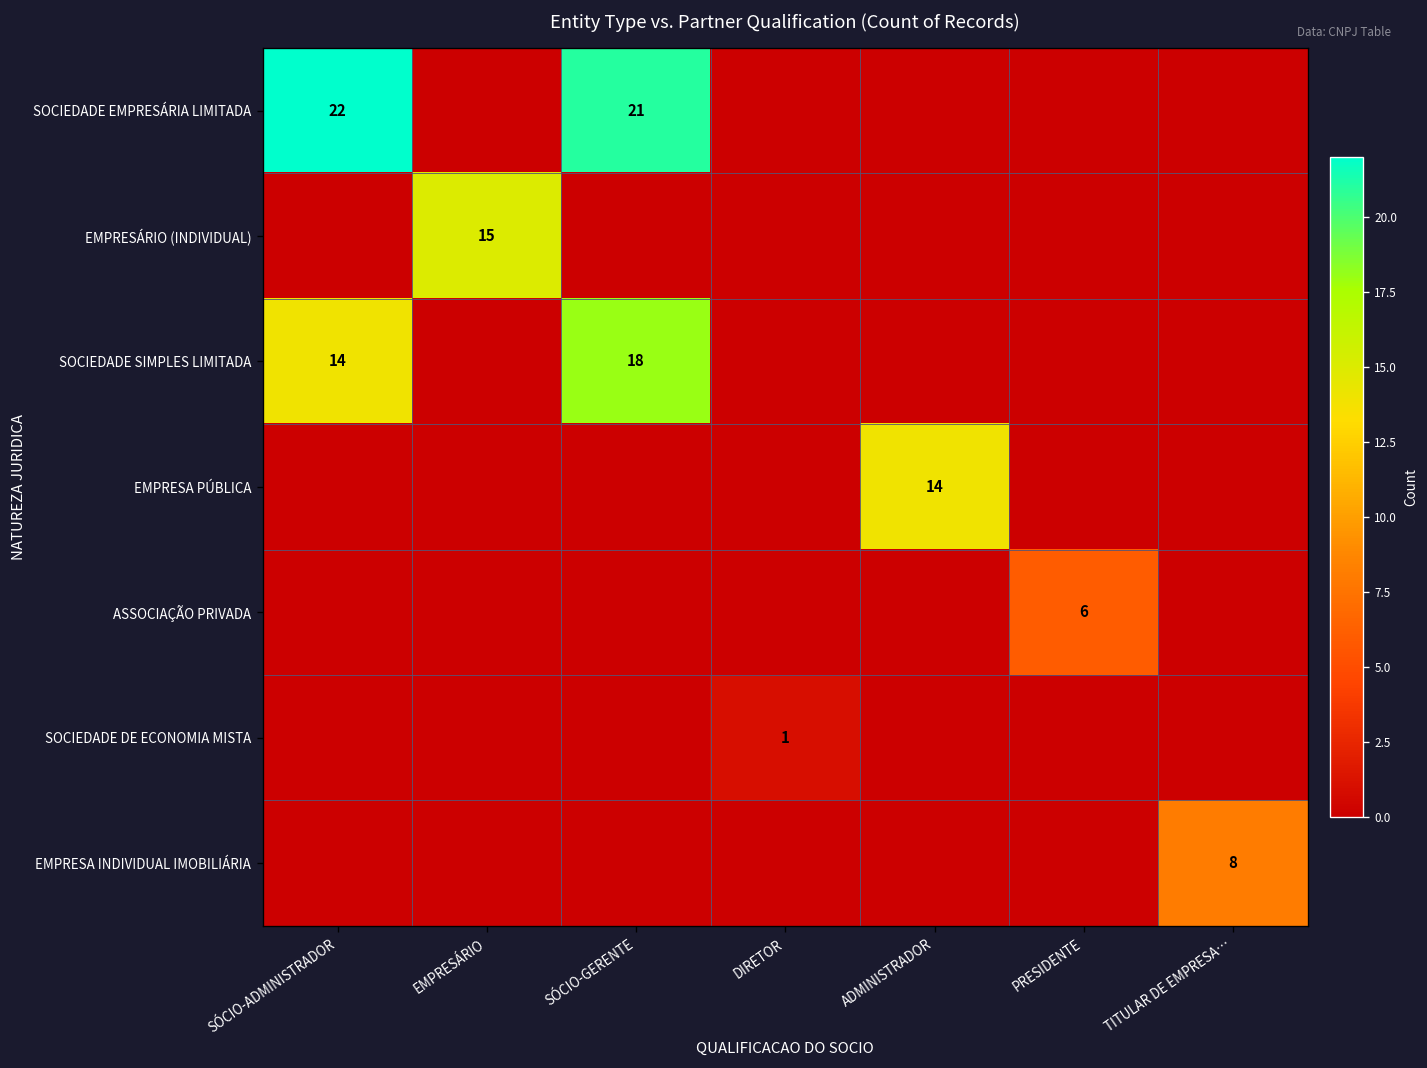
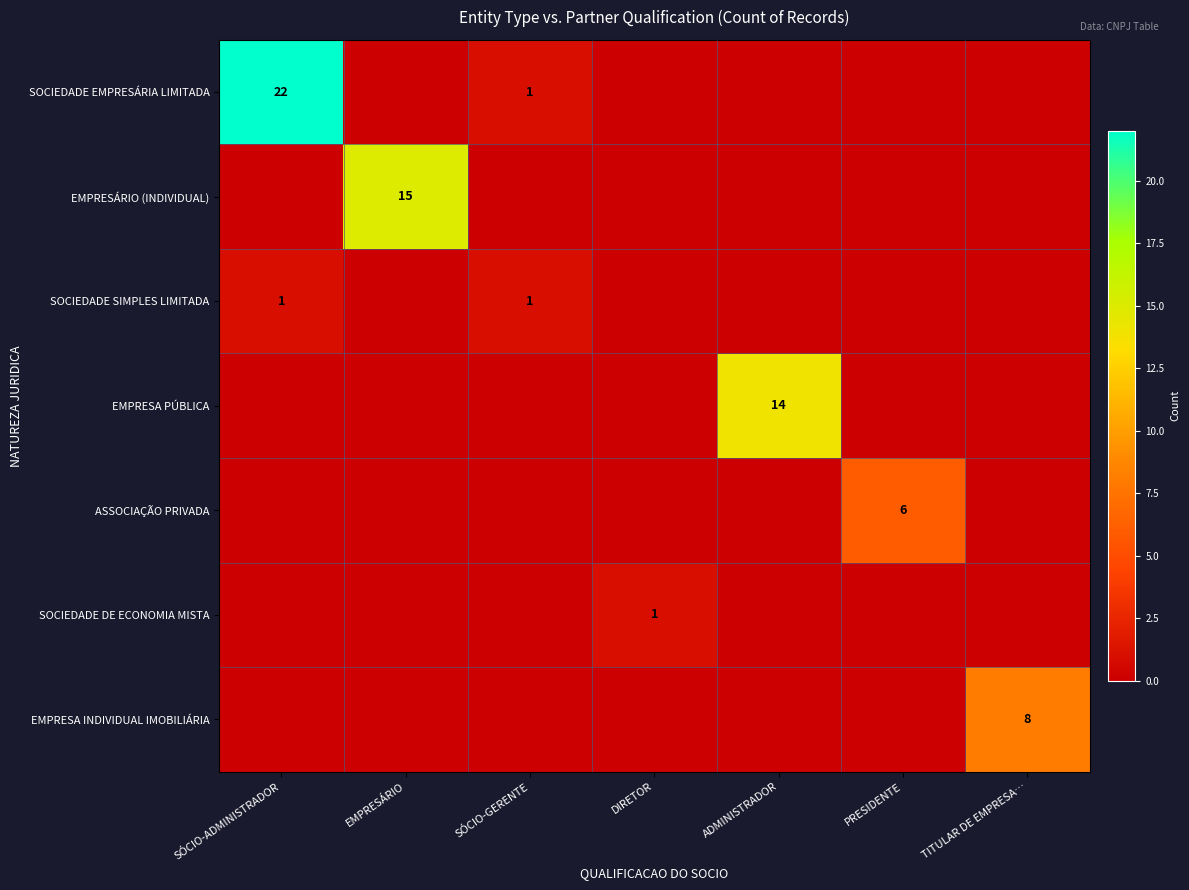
  {
    "SOCIEDADE EMPRESÁRIA LIMITADA": {
      "SÓCIO-ADMINISTRADOR": 22,
-     "SÓCIO-GERENTE": 21
+     "SÓCIO-GERENTE": 1
    },
    "EMPRESÁRIO (INDIVIDUAL)": {
      "EMPRESÁRIO": 15
    },
    "SOCIEDADE SIMPLES LIMITADA": {
-     "SÓCIO-ADMINISTRADOR": 14,
-     "SÓCIO-GERENTE": 18
+     "SÓCIO-ADMINISTRADOR": 1,
+     "SÓCIO-GERENTE": 1
    },
    "EMPRESA PÚBLICA": {
      "ADMINISTRADOR": 14
    },
    "ASSOCIAÇÃO PRIVADA": {
      "PRESIDENTE": 6
    },
    "SOCIEDADE DE ECONOMIA MISTA": {
      "DIRETOR": 1
    },
    "EMPRESA INDIVIDUAL IMOBILIÁRIA": {
      "TITULAR DE EMPRESA…": 8
    }
  }
